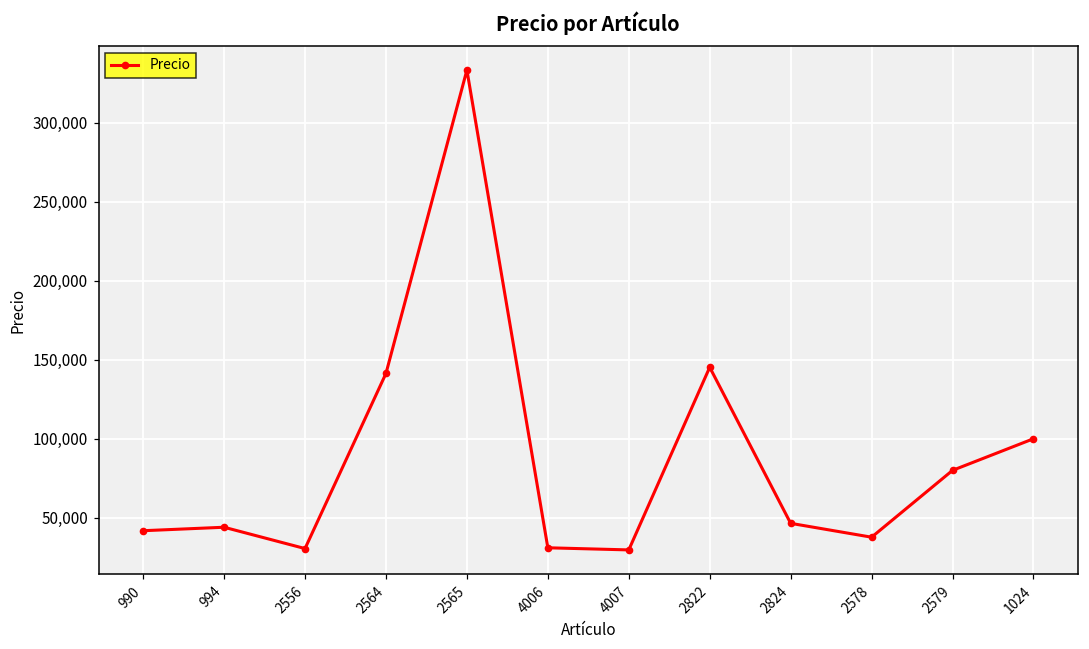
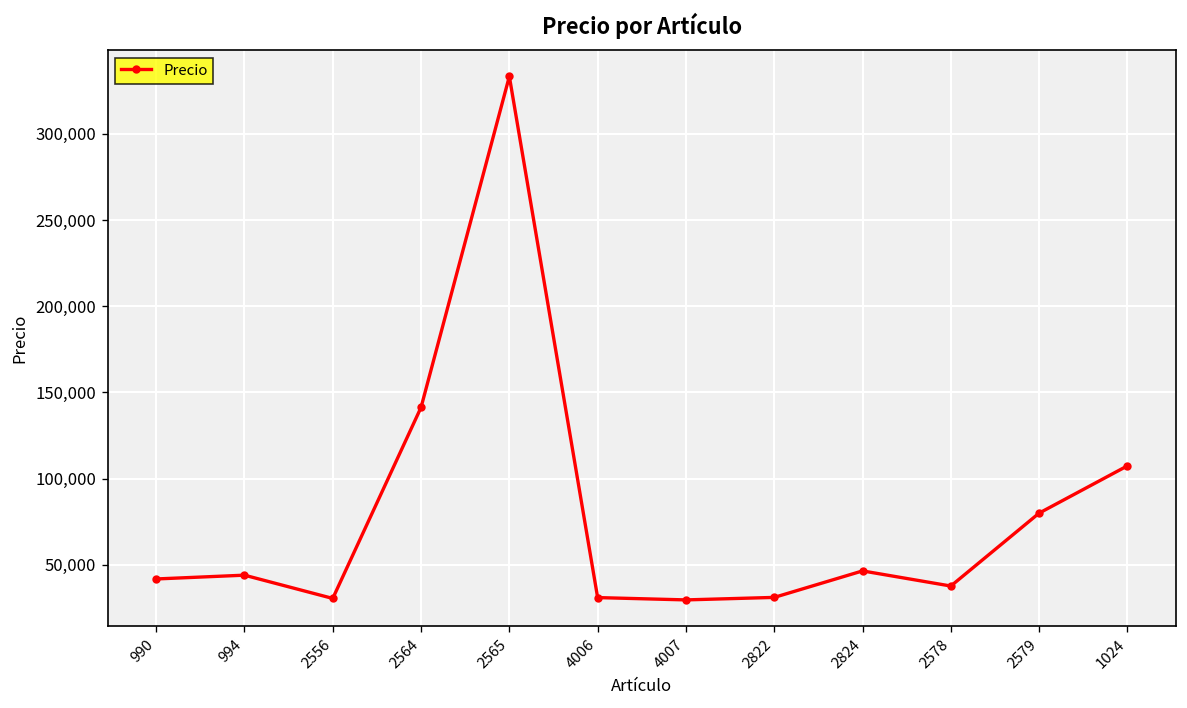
  {
    "990": "42,000",
    "994": "44,000",
    "2556": "31,000",
    "2564": "141,000",
    "2565": "333,000",
    "4006": "31,000",
    "4007": "30,000",
-   "2822": "145,000",
+   "2822": "31,000",
    "2824": "46,000",
    "2578": "38,000",
    "2579": "80,000",
-   "1024": "100,000"
+   "1024": "107,000"
  }
